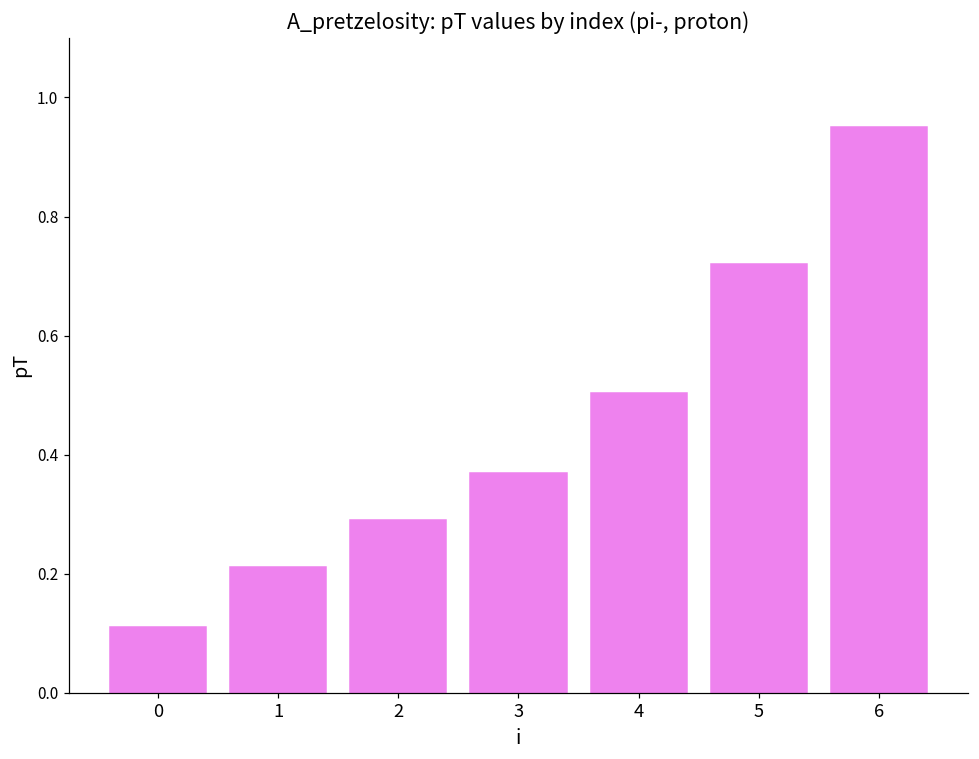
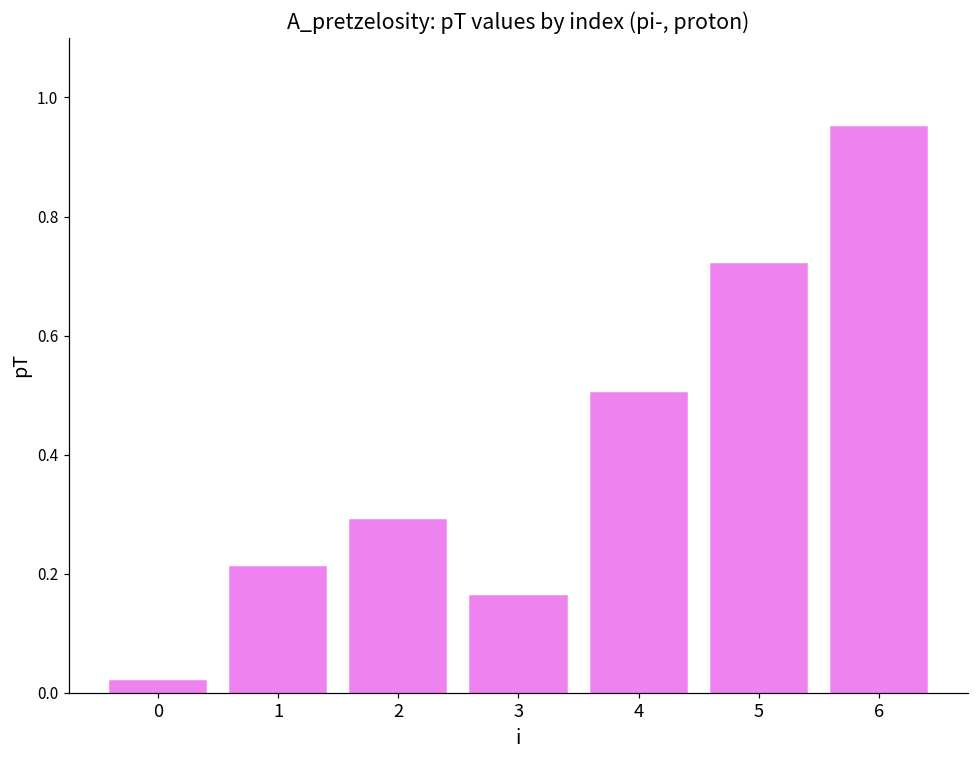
  {
-   "0": 0.11,
+   "0": 0.02,
    "1": 0.21,
    "2": 0.29,
-   "3": 0.37,
+   "3": 0.16,
    "4": 0.50,
    "5": 0.72,
    "6": 0.95
  }
